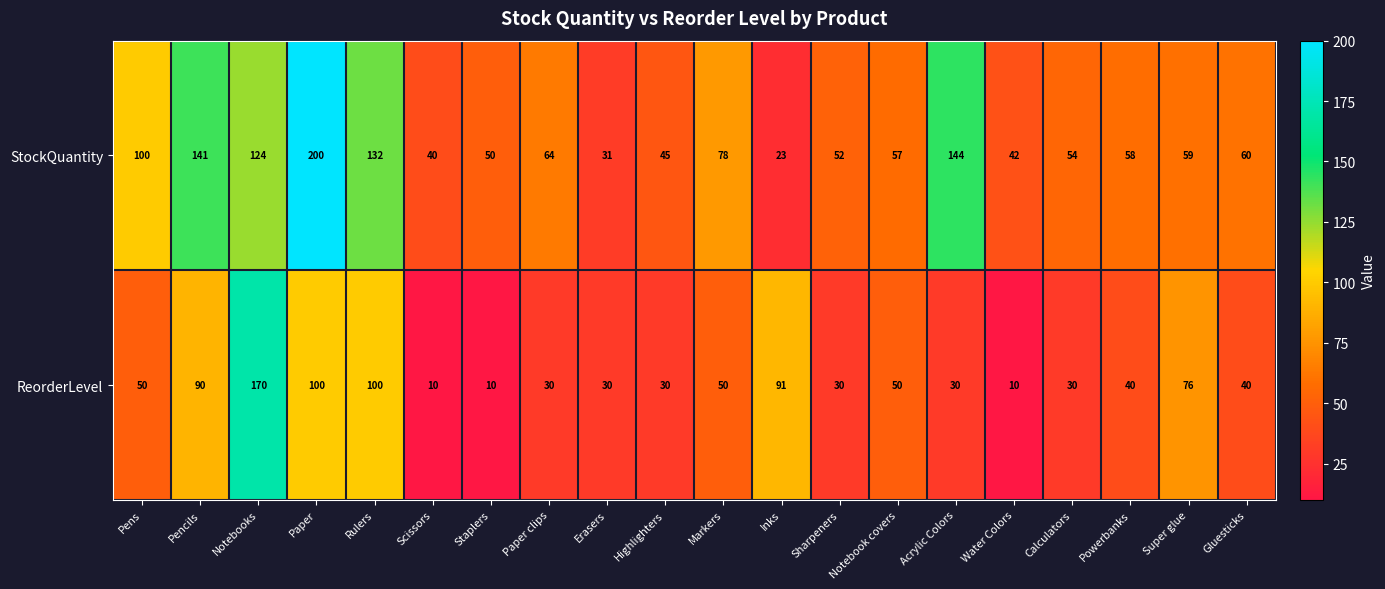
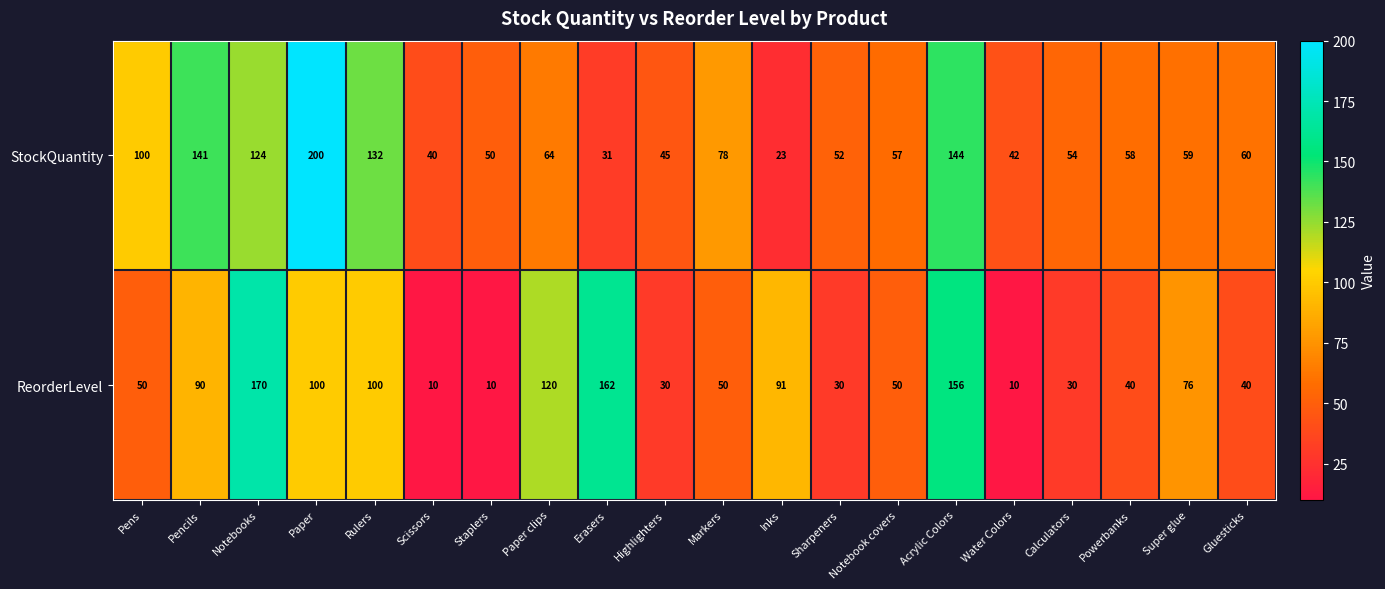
  {
    "StockQuantity": {
      "Pens": 100,
      "Pencils": 141,
      "Notebooks": 124,
      "Paper": 200,
      "Rulers": 132,
      "Scissors": 40,
      "Staplers": 50,
      "Paper clips": 64,
      "Erasers": 31,
      "Highlighters": 45,
      "Markers": 78,
      "Inks": 23,
      "Sharpeners": 52,
      "Notebook covers": 57,
      "Acrylic Colors": 144,
      "Water Colors": 42,
      "Calculators": 54,
      "Powerbanks": 58,
      "Super glue": 59,
      "Gluesticks": 60
    },
    "ReorderLevel": {
      "Pens": 50,
      "Pencils": 90,
      "Notebooks": 170,
      "Paper": 100,
      "Rulers": 100,
      "Scissors": 10,
      "Staplers": 10,
-     "Paper clips": 30,
-     "Erasers": 30,
+     "Paper clips": 120,
+     "Erasers": 162,
      "Highlighters": 30,
      "Markers": 50,
      "Inks": 91,
      "Sharpeners": 30,
      "Notebook covers": 50,
-     "Acrylic Colors": 30,
+     "Acrylic Colors": 156,
      "Water Colors": 10,
      "Calculators": 30,
      "Powerbanks": 40,
      "Super glue": 76,
      "Gluesticks": 40
    }
  }
